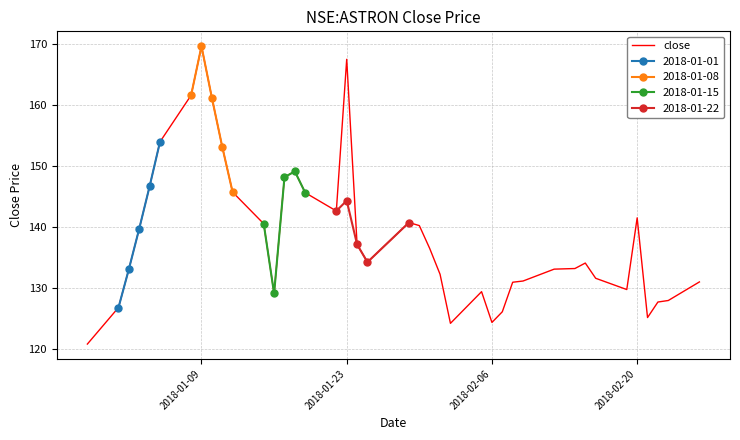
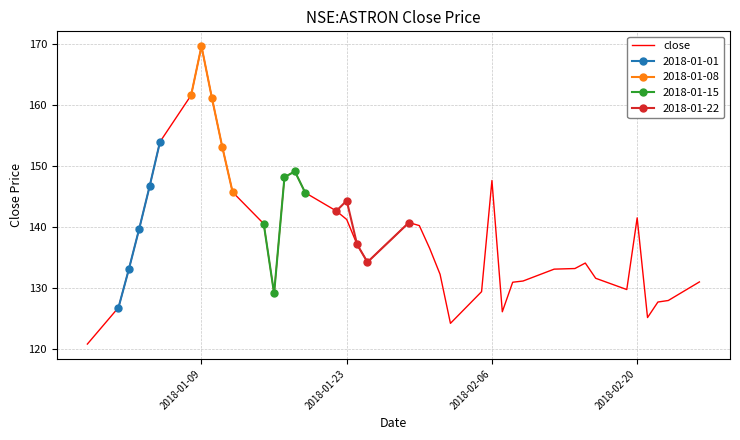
  {
    "close": {
-     "2018-01-23": 168,
-     "2018-02-06": 124,
+     "2018-01-23": 141,
+     "2018-02-06": 148,
      "2018-02-20": 141
    },
    "2018-01-22": {
      "2018-01-23": 144
    }
  }
